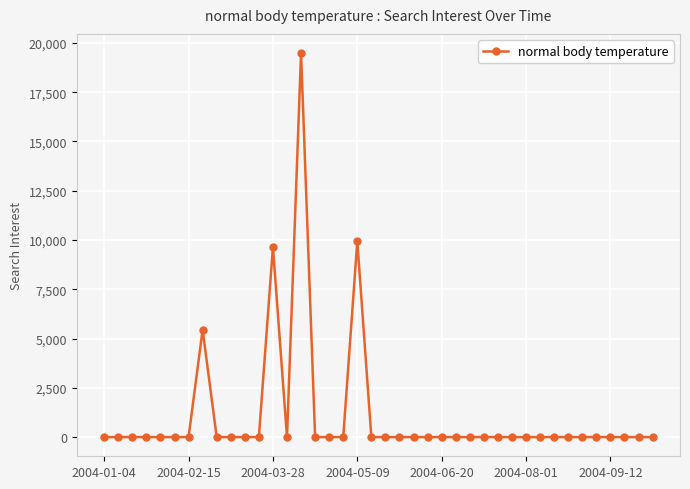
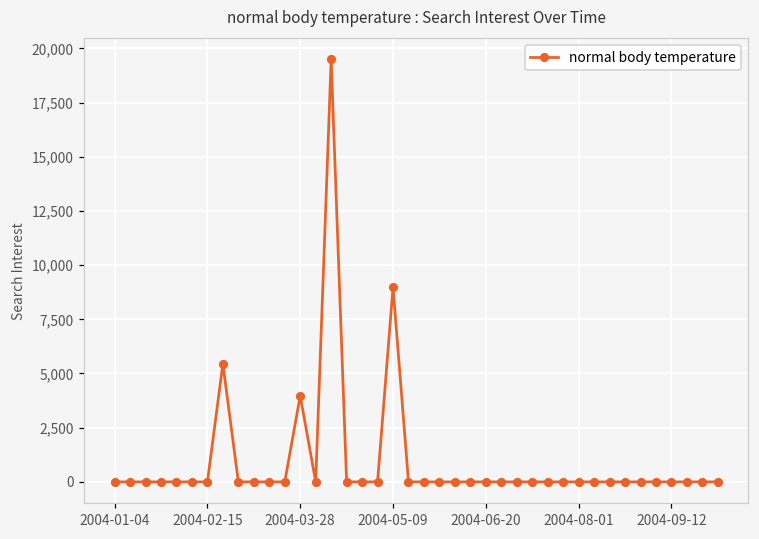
  {
    "2004-01-04": "0",
    "2004-02-15": "0",
-   "2004-03-28": "9,600",
-   "2004-05-09": "9,900",
+   "2004-03-28": "4,000",
+   "2004-05-09": "9,000",
    "2004-06-20": "0",
    "2004-08-01": "0",
    "2004-09-12": "0"
  }
